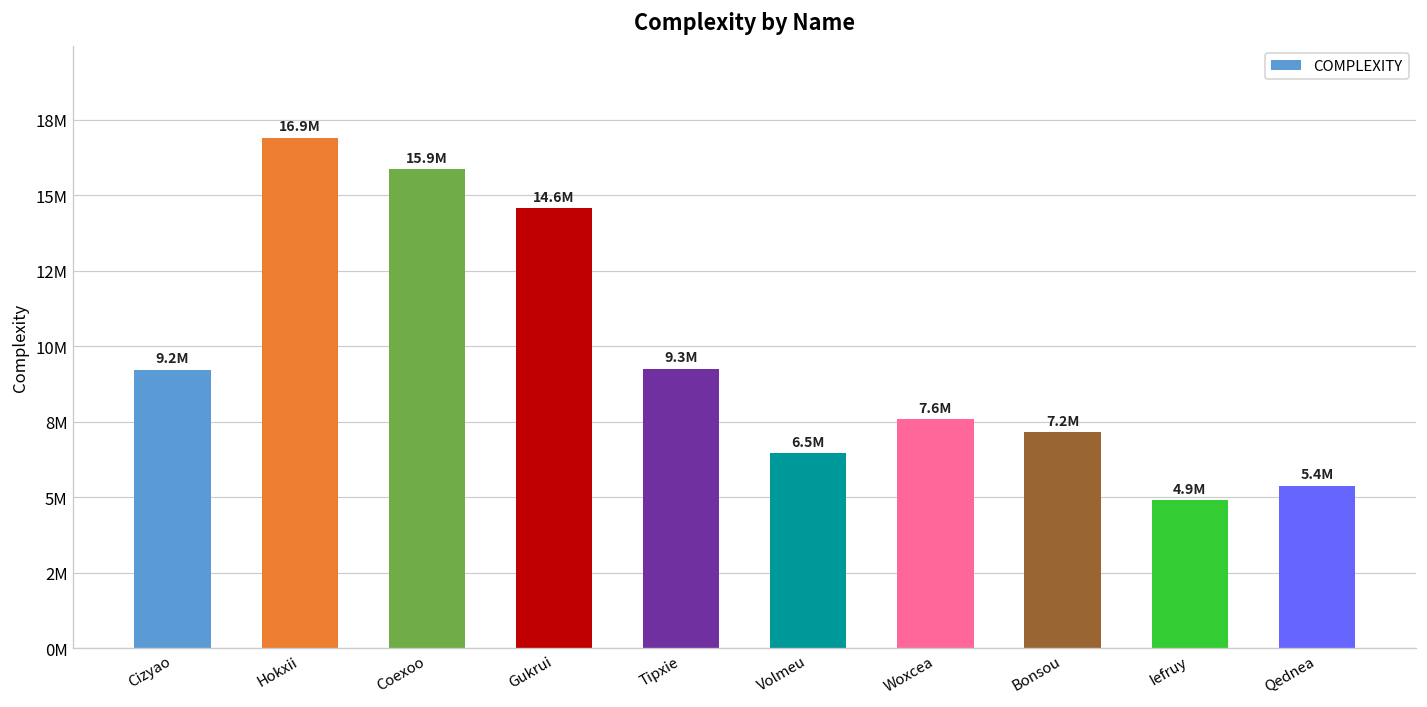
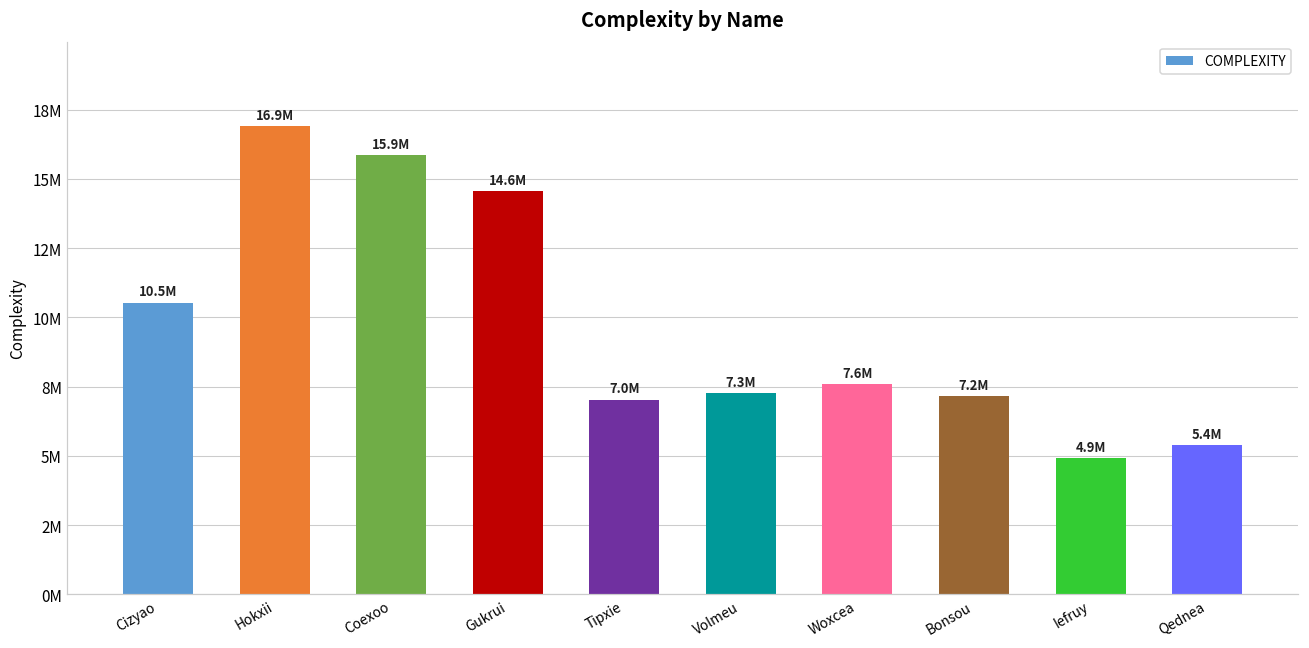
  {
-   "Cizyao": "9.2M",
+   "Cizyao": "10.5M",
    "Hokxii": "16.9M",
    "Coexoo": "15.9M",
    "Gukrui": "14.6M",
-   "Tipxie": "9.3M",
-   "Volmeu": "6.5M",
+   "Tipxie": "7.0M",
+   "Volmeu": "7.3M",
    "Woxcea": "7.6M",
    "Bonsou": "7.2M",
    "Iefruy": "4.9M",
    "Qednea": "5.4M"
  }
